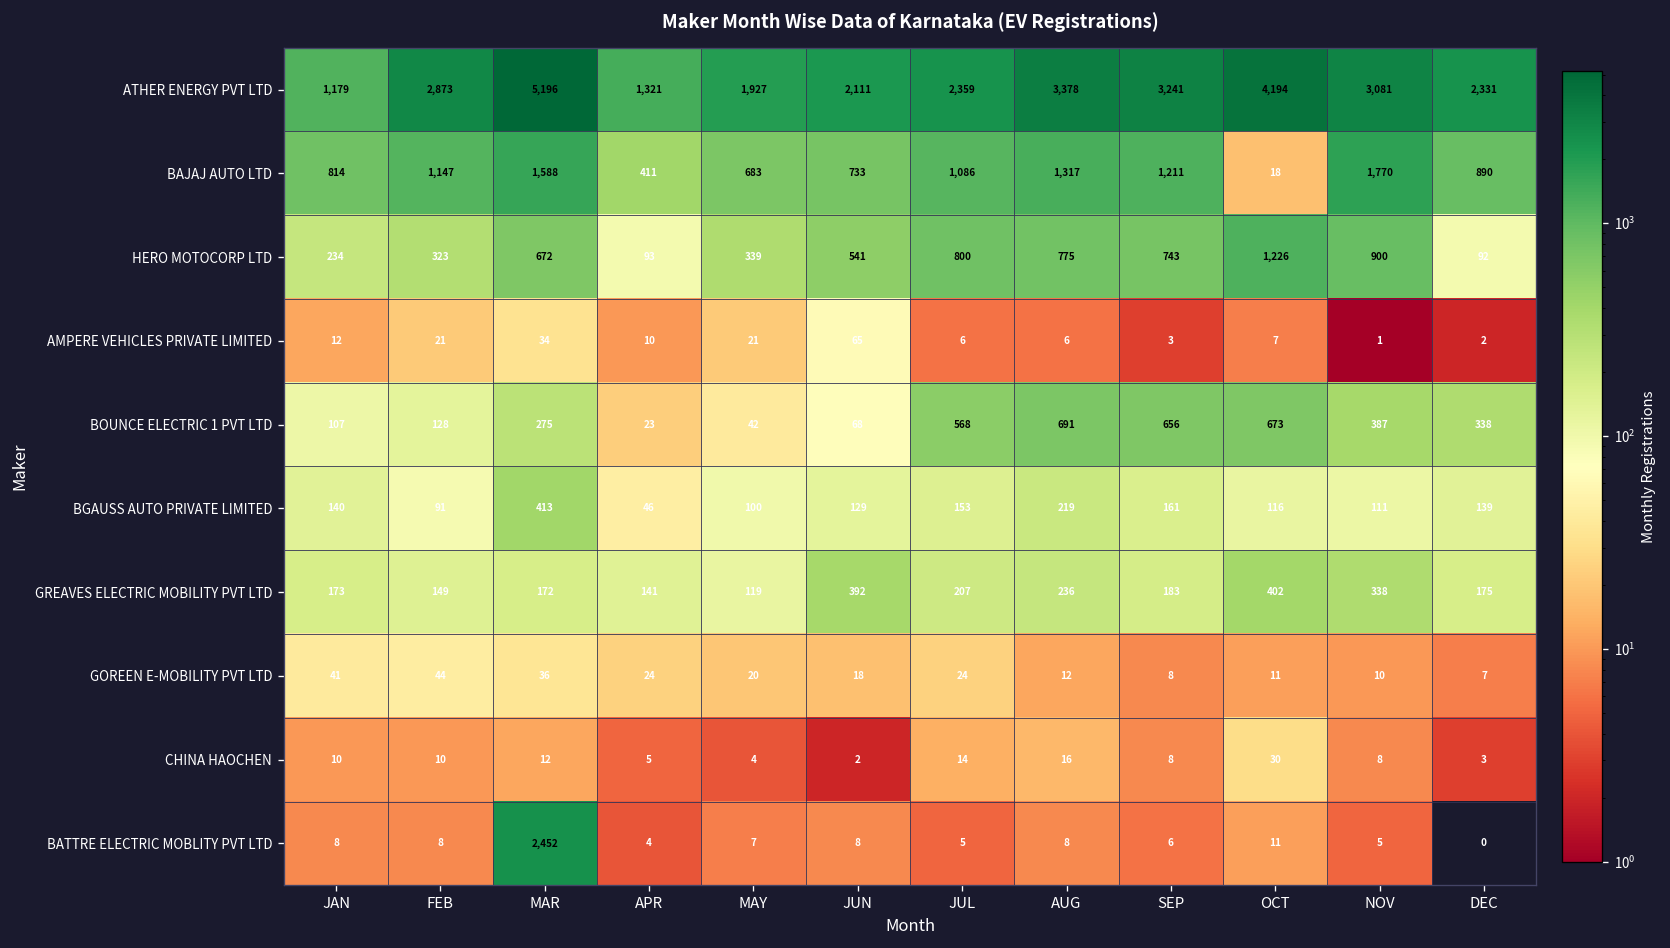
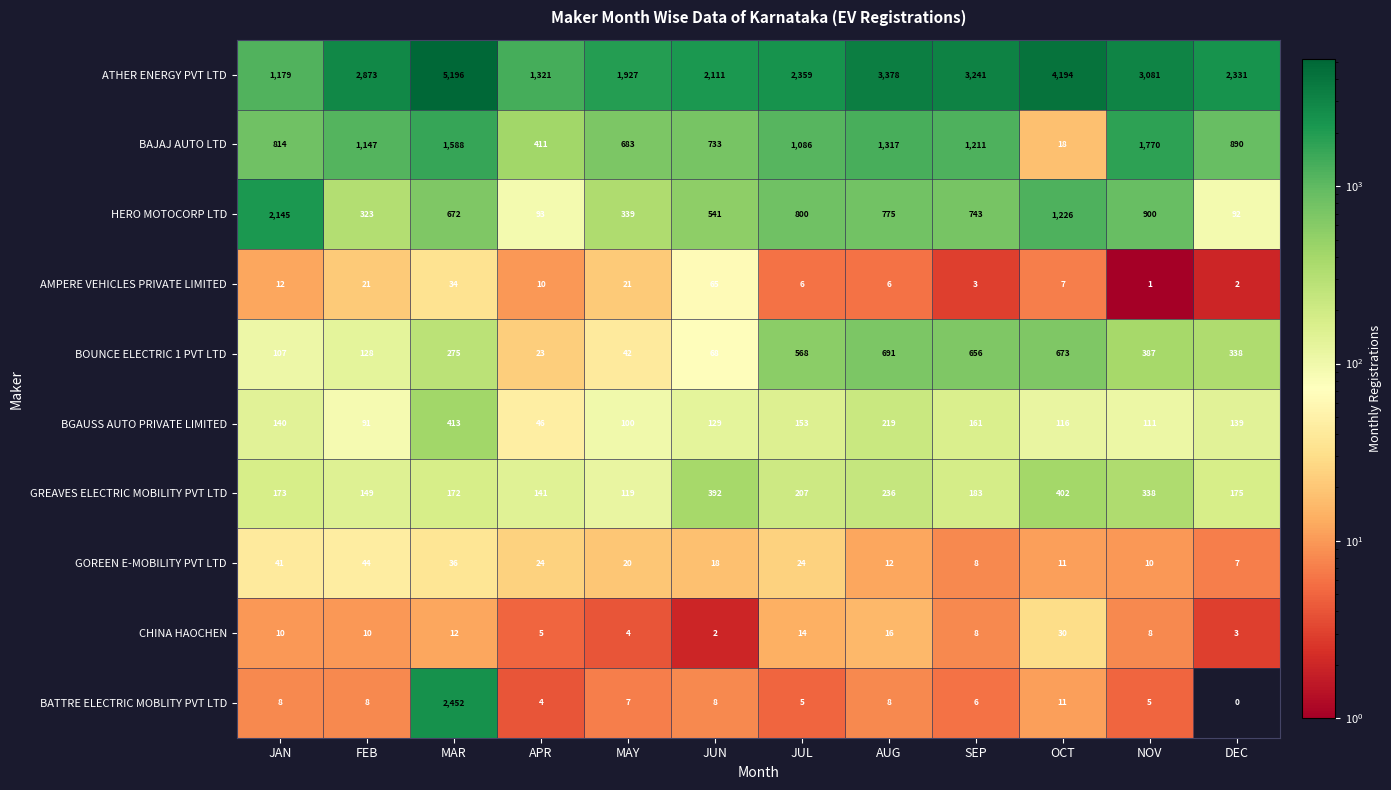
  {
    "ATHER ENERGY PVT LTD": {
      "JAN": "1,179",
      "FEB": "2,873",
      "MAR": "5,196",
      "APR": "1,321",
      "MAY": "1,927",
      "JUN": "2,111",
      "JUL": "2,359",
      "AUG": "3,378",
      "SEP": "3,241",
      "OCT": "4,194",
      "NOV": "3,081",
      "DEC": "2,331"
    },
    "BAJAJ AUTO LTD": {
      "JAN": "814",
      "FEB": "1,147",
      "MAR": "1,588",
      "APR": "411",
      "MAY": "683",
      "JUN": "733",
      "JUL": "1,086",
      "AUG": "1,317",
      "SEP": "1,211",
      "OCT": "18",
      "NOV": "1,770",
      "DEC": "890"
    },
    "HERO MOTOCORP LTD": {
-     "JAN": "234",
+     "JAN": "2,145",
      "FEB": "323",
      "MAR": "672",
      "APR": "93",
      "MAY": "339",
      "JUN": "541",
      "JUL": "800",
      "AUG": "775",
      "SEP": "743",
      "OCT": "1,226",
      "NOV": "900",
      "DEC": "92"
    },
    "AMPERE VEHICLES PRIVATE LIMITED": {
      "JAN": "12",
      "FEB": "21",
      "MAR": "34",
      "APR": "10",
      "MAY": "21",
      "JUN": "65",
      "JUL": "6",
      "AUG": "6",
      "SEP": "3",
      "OCT": "7",
      "NOV": "1",
      "DEC": "2"
    },
    "BOUNCE ELECTRIC 1 PVT LTD": {
      "JAN": "107",
      "FEB": "128",
      "MAR": "275",
      "APR": "23",
      "MAY": "42",
      "JUN": "68",
      "JUL": "568",
      "AUG": "691",
      "SEP": "656",
      "OCT": "673",
      "NOV": "387",
      "DEC": "338"
    },
    "BGAUSS AUTO PRIVATE LIMITED": {
      "JAN": "140",
      "FEB": "91",
      "MAR": "413",
      "APR": "46",
      "MAY": "100",
      "JUN": "129",
      "JUL": "153",
      "AUG": "219",
      "SEP": "161",
      "OCT": "116",
      "NOV": "111",
      "DEC": "139"
    },
    "GREAVES ELECTRIC MOBILITY PVT LTD": {
      "JAN": "173",
      "FEB": "149",
      "MAR": "172",
      "APR": "141",
      "MAY": "119",
      "JUN": "392",
      "JUL": "207",
      "AUG": "236",
      "SEP": "183",
      "OCT": "402",
      "NOV": "338",
      "DEC": "175"
    },
    "GOREEN E-MOBILITY PVT LTD": {
      "JAN": "41",
      "FEB": "44",
      "MAR": "36",
      "APR": "24",
      "MAY": "20",
      "JUN": "18",
      "JUL": "24",
      "AUG": "12",
      "SEP": "8",
      "OCT": "11",
      "NOV": "10",
      "DEC": "7"
    },
    "CHINA HAOCHEN": {
      "JAN": "10",
      "FEB": "10",
      "MAR": "12",
      "APR": "5",
      "MAY": "4",
      "JUN": "2",
      "JUL": "14",
      "AUG": "16",
      "SEP": "8",
      "OCT": "30",
      "NOV": "8",
      "DEC": "3"
    },
    "BATTRE ELECTRIC MOBLITY PVT LTD": {
      "JAN": "8",
      "FEB": "8",
      "MAR": "2,452",
      "APR": "4",
      "MAY": "7",
      "JUN": "8",
      "JUL": "5",
      "AUG": "8",
      "SEP": "6",
      "OCT": "11",
      "NOV": "5",
      "DEC": "0"
    }
  }
